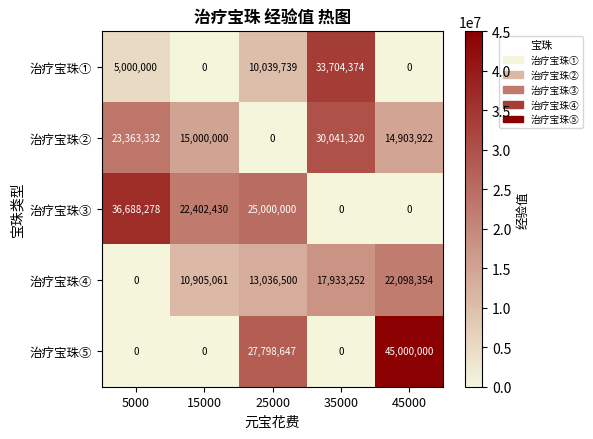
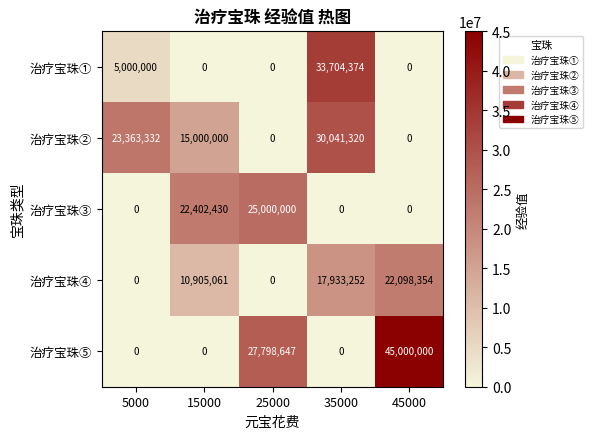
  {
    "治疗宝珠①": {
      "5000": "5,000,000",
      "15000": "0",
-     "25000": "10,039,739",
+     "25000": "0",
      "35000": "33,704,374",
      "45000": "0"
    },
    "治疗宝珠②": {
      "5000": "23,363,332",
      "15000": "15,000,000",
      "25000": "0",
      "35000": "30,041,320",
-     "45000": "14,903,922"
+     "45000": "0"
    },
    "治疗宝珠③": {
-     "5000": "36,688,278",
+     "5000": "0",
      "15000": "22,402,430",
      "25000": "25,000,000",
      "35000": "0",
      "45000": "0"
    },
    "治疗宝珠④": {
      "5000": "0",
      "15000": "10,905,061",
-     "25000": "13,036,500",
+     "25000": "0",
      "35000": "17,933,252",
      "45000": "22,098,354"
    },
    "治疗宝珠⑤": {
      "5000": "0",
      "15000": "0",
      "25000": "27,798,647",
      "35000": "0",
      "45000": "45,000,000"
    }
  }
